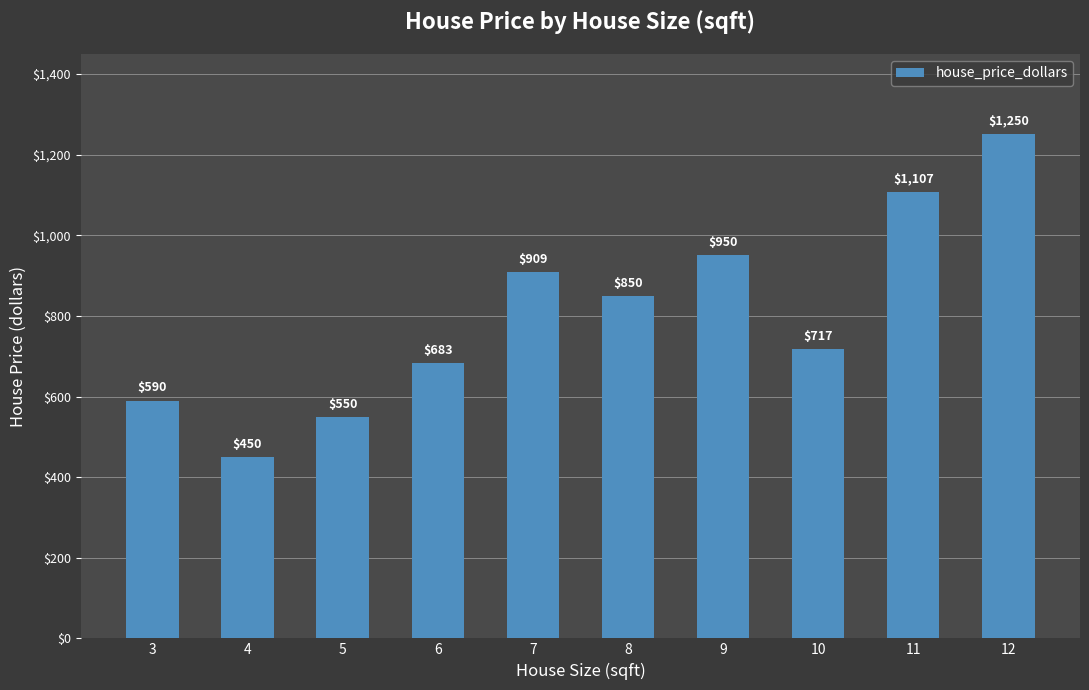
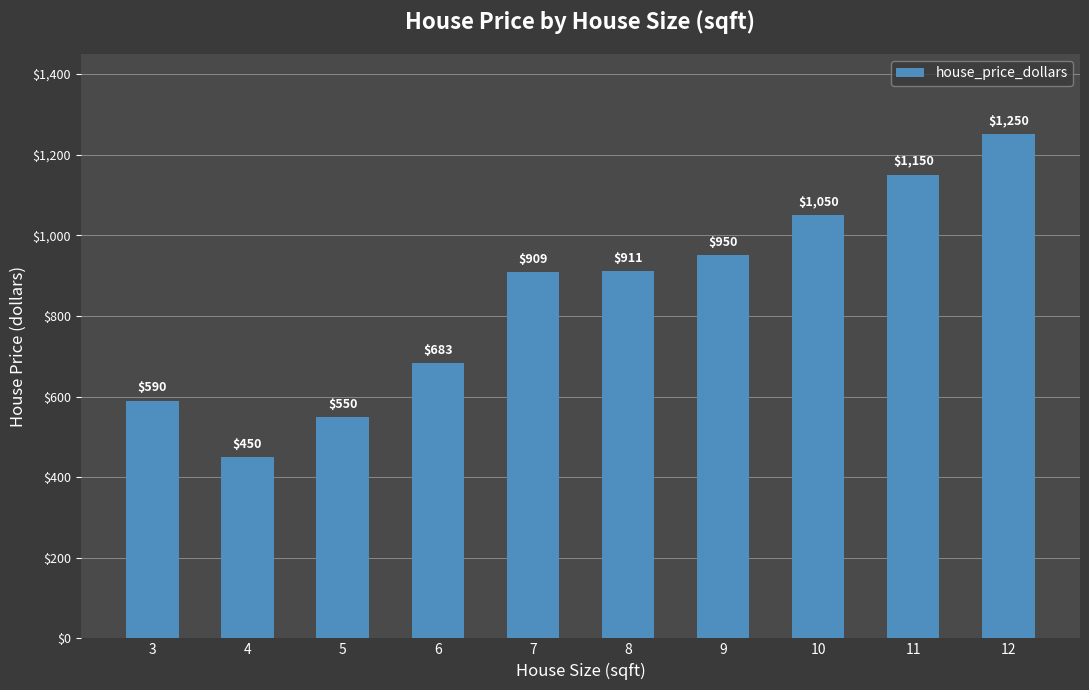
  {
    "3": "$590",
    "4": "$450",
    "5": "$550",
    "6": "$683",
    "7": "$909",
-   "8": "$850",
+   "8": "$911",
    "9": "$950",
-   "10": "$717",
-   "11": "$1,107",
+   "10": "$1,050",
+   "11": "$1,150",
    "12": "$1,250"
  }
